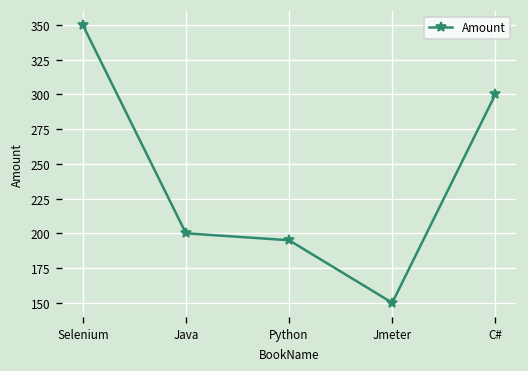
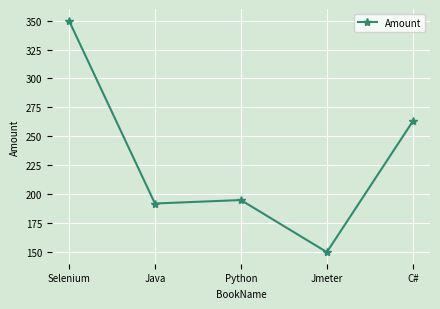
  {
    "Selenium": 350,
-   "Java": 200,
+   "Java": 192,
    "Python": 195,
    "Jmeter": 150,
-   "C#": 300
+   "C#": 263
  }
